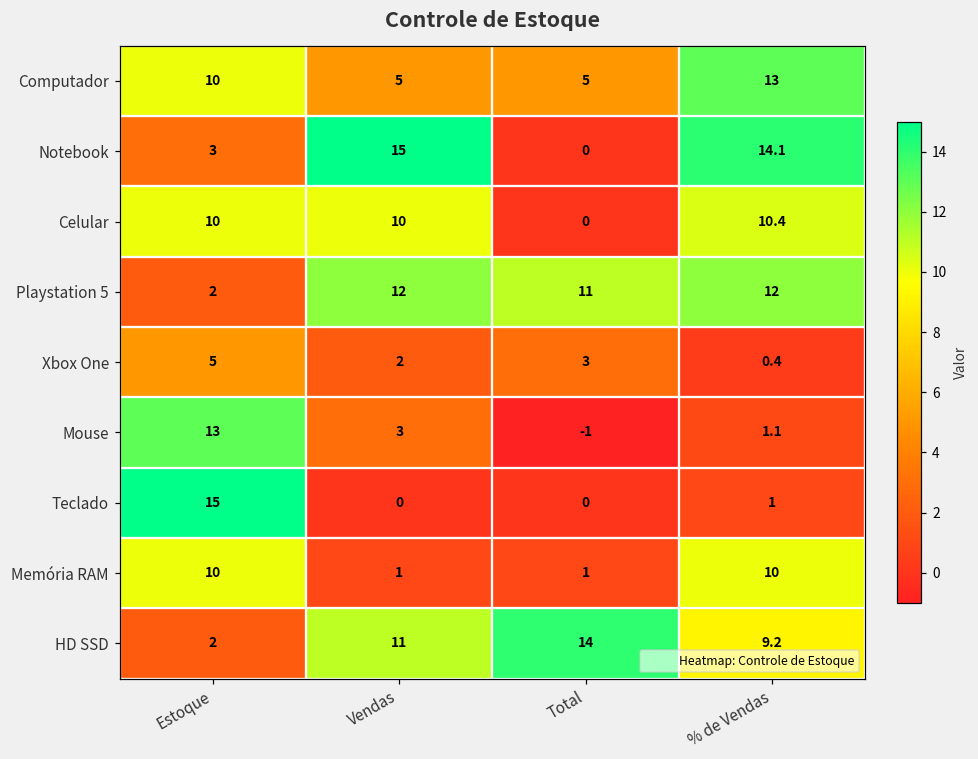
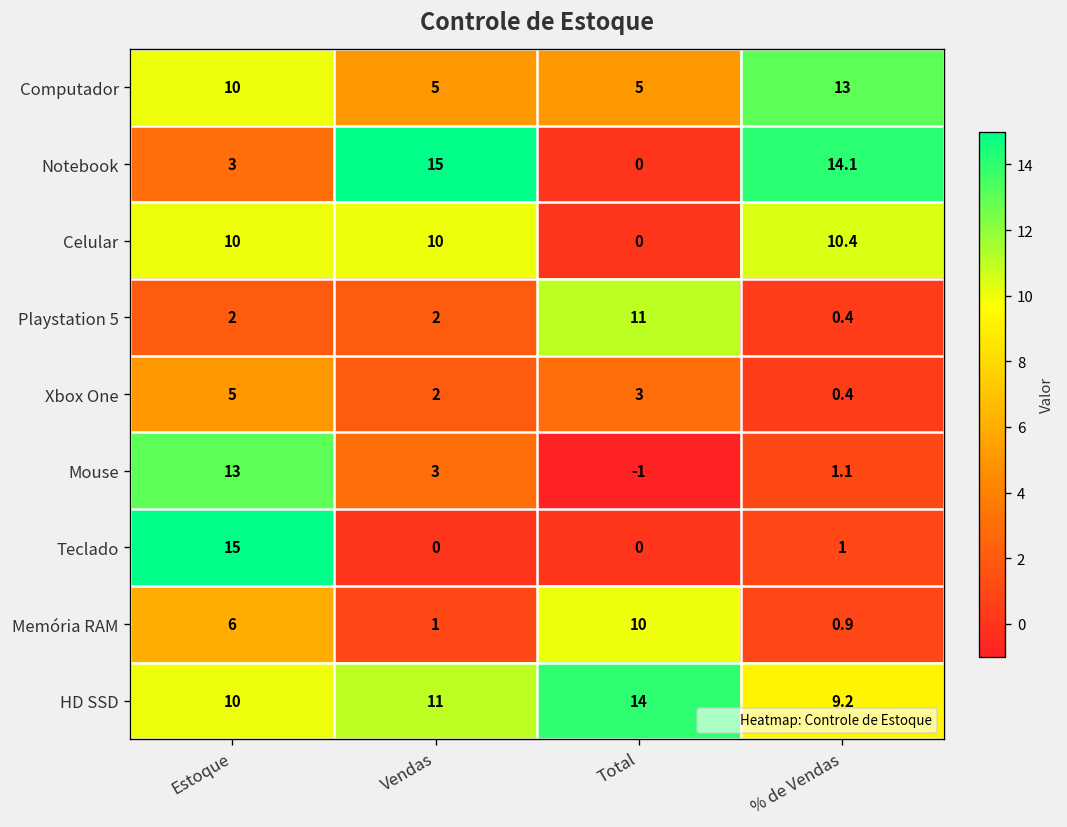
  {
    "Computador": {
      "Estoque": 10,
      "Vendas": 5,
      "Total": 5,
      "% de Vendas": 13
    },
    "Notebook": {
      "Estoque": 3,
      "Vendas": 15,
      "Total": 0,
      "% de Vendas": 14.1
    },
    "Celular": {
      "Estoque": 10,
      "Vendas": 10,
      "Total": 0,
      "% de Vendas": 10.4
    },
    "Playstation 5": {
      "Estoque": 2,
-     "Vendas": 12,
+     "Vendas": 2,
      "Total": 11,
-     "% de Vendas": 12
+     "% de Vendas": 0.4
    },
    "Xbox One": {
      "Estoque": 5,
      "Vendas": 2,
      "Total": 3,
      "% de Vendas": 0.4
    },
    "Mouse": {
      "Estoque": 13,
      "Vendas": 3,
      "Total": -1,
      "% de Vendas": 1.1
    },
    "Teclado": {
      "Estoque": 15,
      "Vendas": 0,
      "Total": 0,
      "% de Vendas": 1
    },
    "Memória RAM": {
-     "Estoque": 10,
+     "Estoque": 6,
      "Vendas": 1,
-     "Total": 1,
-     "% de Vendas": 10
+     "Total": 10,
+     "% de Vendas": 0.9
    },
    "HD SSD": {
-     "Estoque": 2,
+     "Estoque": 10,
      "Vendas": 11,
      "Total": 14,
      "% de Vendas": 9.2
    }
  }
